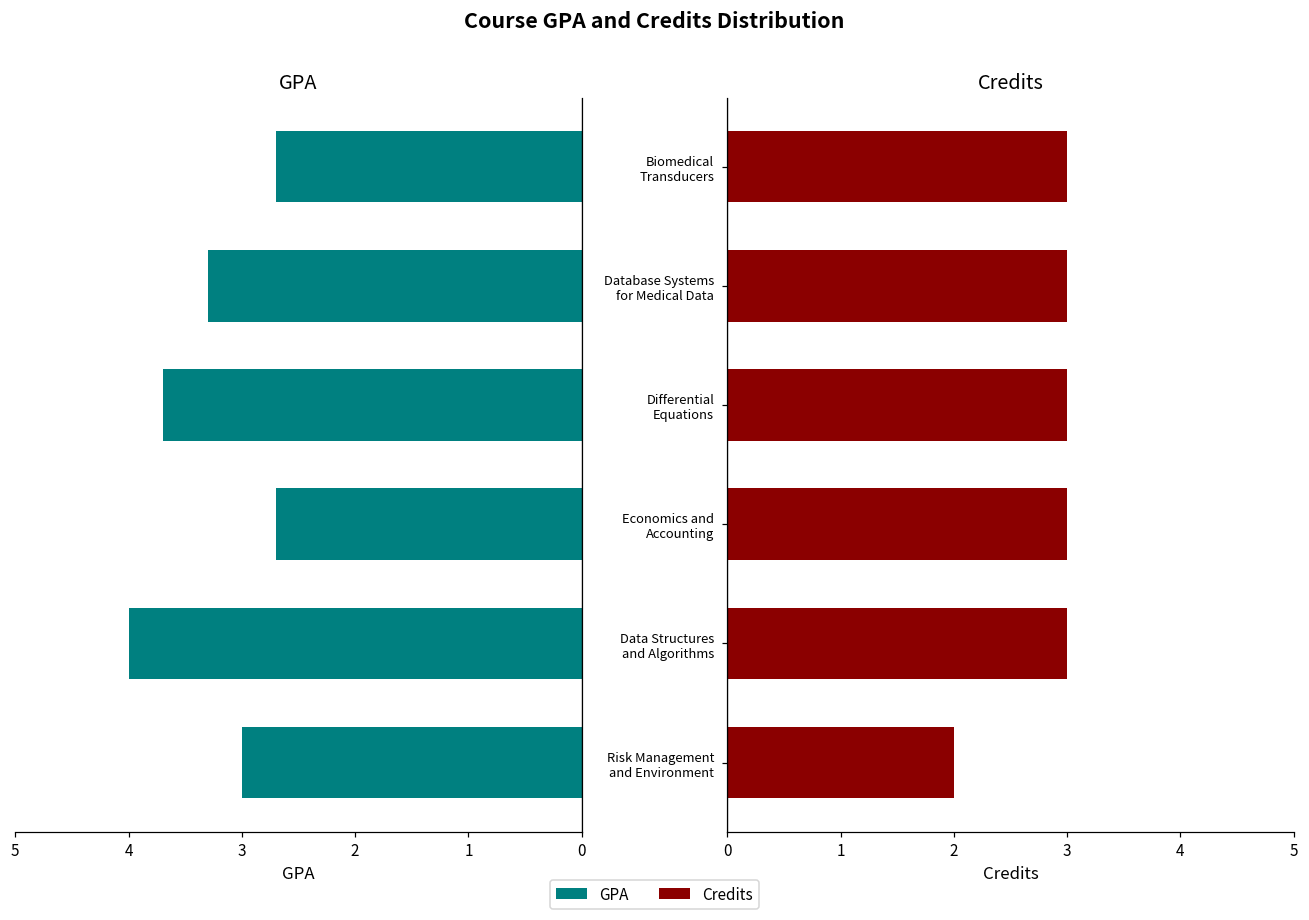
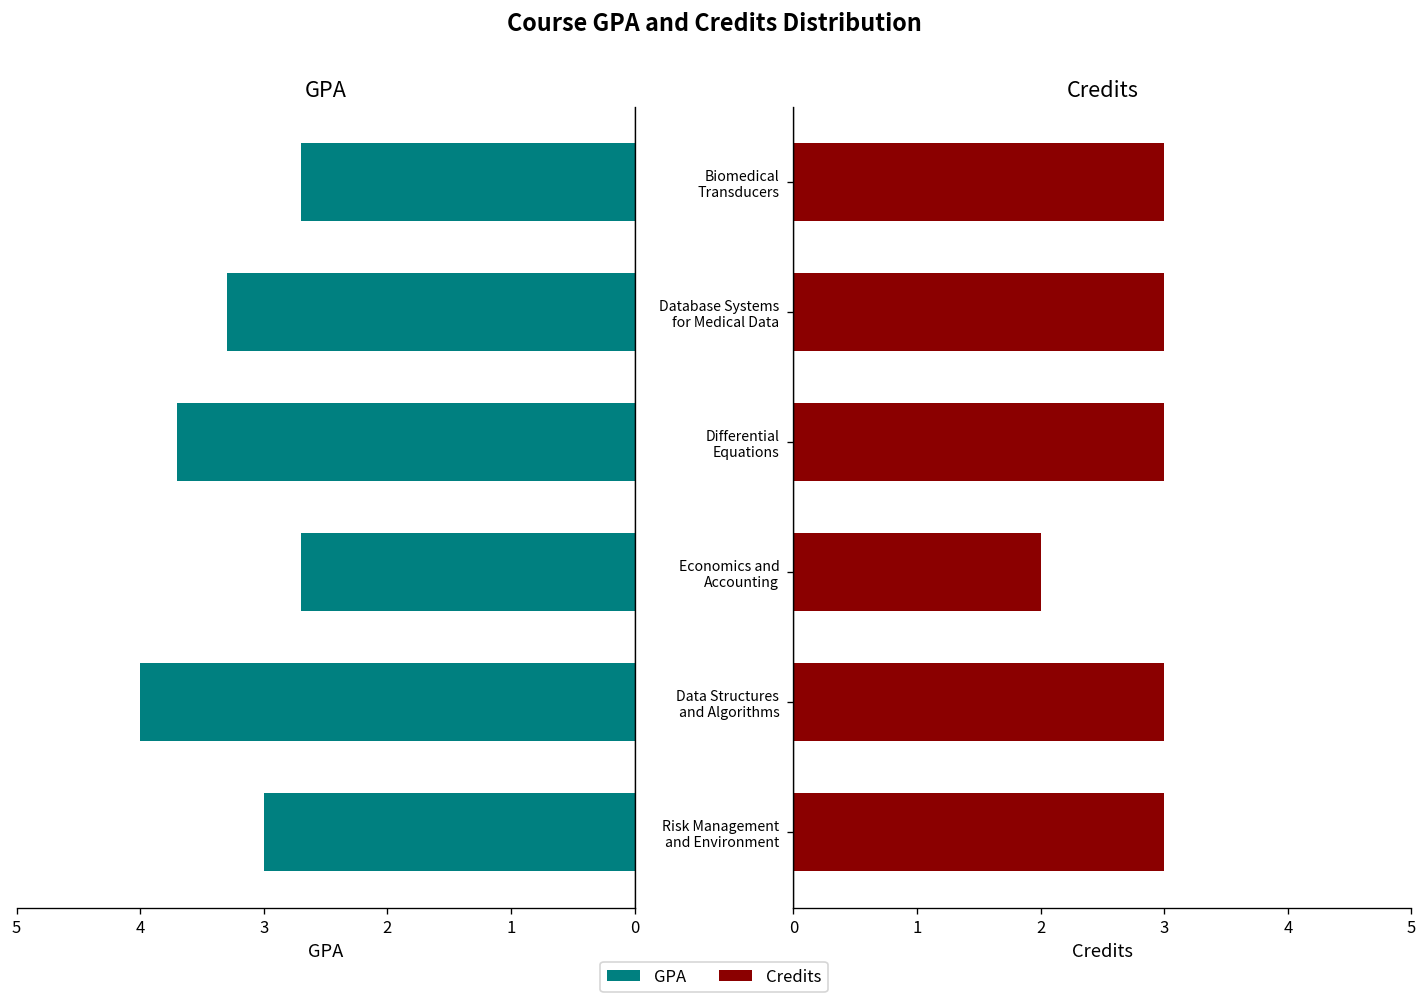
  {
    "Credits": {
      "Biomedical Transducers": 3,
      "Database Systems for Medical Data": 3,
      "Differential Equations": 3,
-     "Economics and Accounting": 3,
+     "Economics and Accounting": 2,
      "Data Structures and Algorithms": 3,
-     "Risk Management and Environment": 2
+     "Risk Management and Environment": 3
    }
  }
